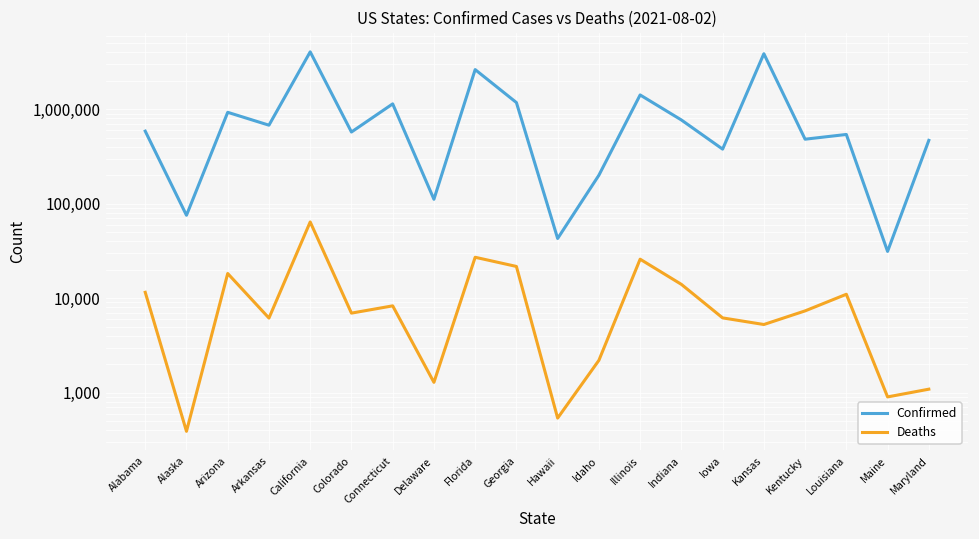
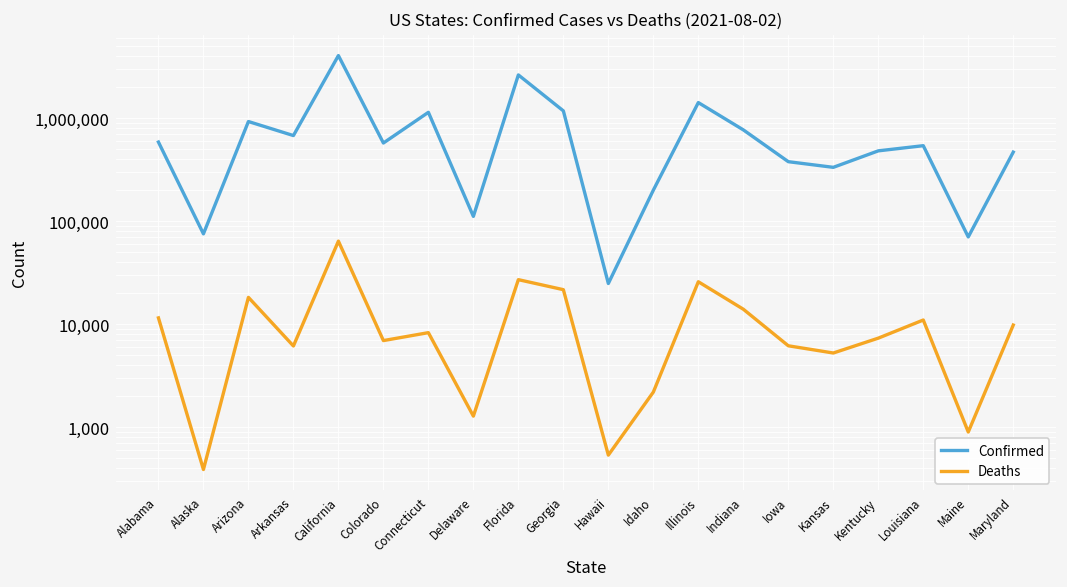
  {
    "Confirmed": {
      "Alabama": "600,000",
      "Alaska": "80,000",
      "Arizona": "900,000",
      "Arkansas": "700,000",
      "California": "4,000,000",
      "Colorado": "600,000",
      "Connecticut": "1,100,000",
      "Delaware": "110,000",
      "Florida": "2,600,000",
      "Georgia": "1,200,000",
-     "Hawaii": "40,000",
+     "Hawaii": "25,000",
      "Idaho": "200,000",
      "Illinois": "1,400,000",
      "Indiana": "800,000",
      "Iowa": "400,000",
-     "Kansas": "4,000,000",
+     "Kansas": "330,000",
      "Kentucky": "500,000",
      "Louisiana": "500,000",
-     "Maine": "31,000",
+     "Maine": "70,000",
      "Maryland": "500,000"
    },
    "Deaths": {
      "Alabama": "12,000",
      "Alaska": "400",
      "Arizona": "18,000",
      "Arkansas": "6,000",
      "California": "60,000",
      "Colorado": "7,000",
      "Connecticut": "8,000",
      "Delaware": "1,300",
      "Florida": "27,000",
      "Georgia": "22,000",
      "Hawaii": "500",
      "Idaho": "2,200",
      "Illinois": "26,000",
      "Indiana": "14,000",
      "Iowa": "6,000",
      "Kansas": "5,000",
      "Kentucky": "7,000",
      "Louisiana": "11,000",
      "Maine": "900",
-     "Maryland": "1,100"
+     "Maryland": "10,000"
    }
  }
